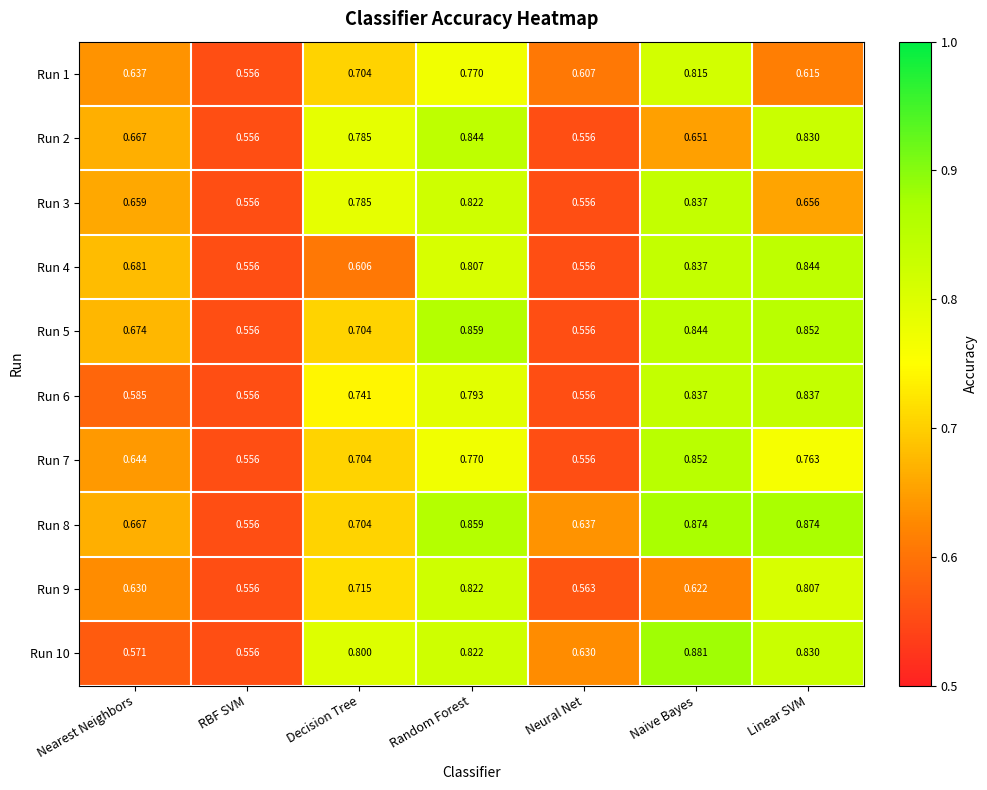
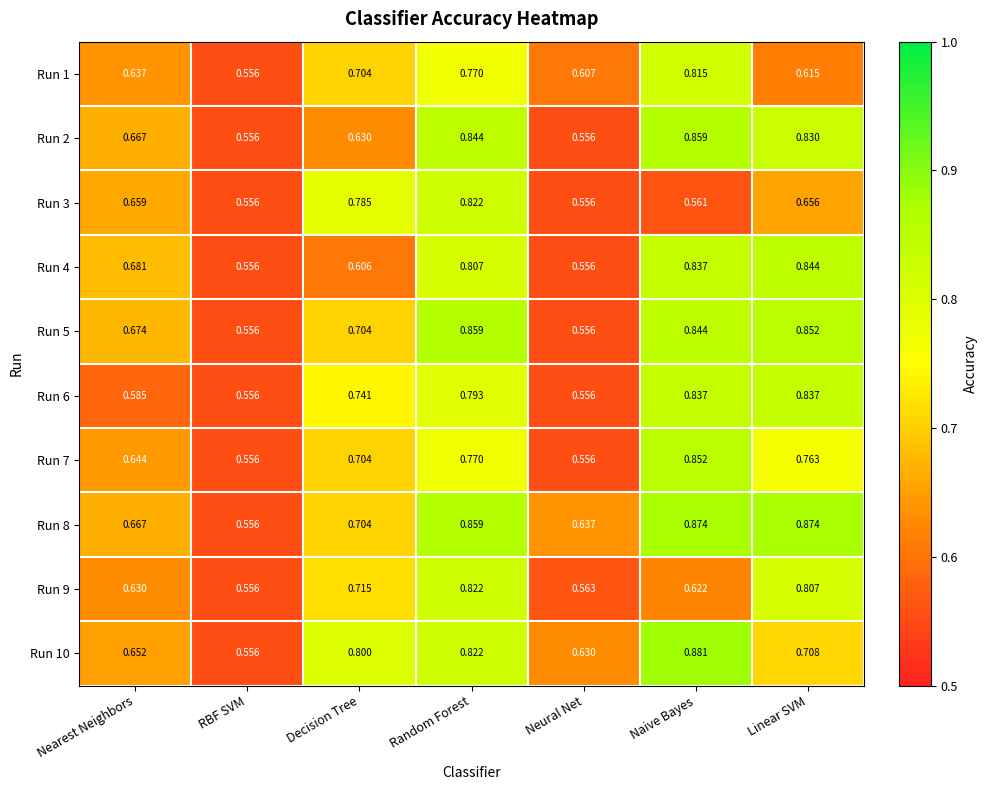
  {
    "Run 1": {
      "Nearest Neighbors": 0.637,
      "RBF SVM": 0.556,
      "Decision Tree": 0.704,
      "Random Forest": 0.770,
      "Neural Net": 0.607,
      "Naive Bayes": 0.815,
      "Linear SVM": 0.615
    },
    "Run 2": {
      "Nearest Neighbors": 0.667,
      "RBF SVM": 0.556,
-     "Decision Tree": 0.785,
+     "Decision Tree": 0.630,
      "Random Forest": 0.844,
      "Neural Net": 0.556,
-     "Naive Bayes": 0.651,
+     "Naive Bayes": 0.859,
      "Linear SVM": 0.830
    },
    "Run 3": {
      "Nearest Neighbors": 0.659,
      "RBF SVM": 0.556,
      "Decision Tree": 0.785,
      "Random Forest": 0.822,
      "Neural Net": 0.556,
-     "Naive Bayes": 0.837,
+     "Naive Bayes": 0.561,
      "Linear SVM": 0.656
    },
    "Run 4": {
      "Nearest Neighbors": 0.681,
      "RBF SVM": 0.556,
      "Decision Tree": 0.606,
      "Random Forest": 0.807,
      "Neural Net": 0.556,
      "Naive Bayes": 0.837,
      "Linear SVM": 0.844
    },
    "Run 5": {
      "Nearest Neighbors": 0.674,
      "RBF SVM": 0.556,
      "Decision Tree": 0.704,
      "Random Forest": 0.859,
      "Neural Net": 0.556,
      "Naive Bayes": 0.844,
      "Linear SVM": 0.852
    },
    "Run 6": {
      "Nearest Neighbors": 0.585,
      "RBF SVM": 0.556,
      "Decision Tree": 0.741,
      "Random Forest": 0.793,
      "Neural Net": 0.556,
      "Naive Bayes": 0.837,
      "Linear SVM": 0.837
    },
    "Run 7": {
      "Nearest Neighbors": 0.644,
      "RBF SVM": 0.556,
      "Decision Tree": 0.704,
      "Random Forest": 0.770,
      "Neural Net": 0.556,
      "Naive Bayes": 0.852,
      "Linear SVM": 0.763
    },
    "Run 8": {
      "Nearest Neighbors": 0.667,
      "RBF SVM": 0.556,
      "Decision Tree": 0.704,
      "Random Forest": 0.859,
      "Neural Net": 0.637,
      "Naive Bayes": 0.874,
      "Linear SVM": 0.874
    },
    "Run 9": {
      "Nearest Neighbors": 0.630,
      "RBF SVM": 0.556,
      "Decision Tree": 0.715,
      "Random Forest": 0.822,
      "Neural Net": 0.563,
      "Naive Bayes": 0.622,
      "Linear SVM": 0.807
    },
    "Run 10": {
-     "Nearest Neighbors": 0.571,
+     "Nearest Neighbors": 0.652,
      "RBF SVM": 0.556,
      "Decision Tree": 0.800,
      "Random Forest": 0.822,
      "Neural Net": 0.630,
      "Naive Bayes": 0.881,
-     "Linear SVM": 0.830
+     "Linear SVM": 0.708
    }
  }
